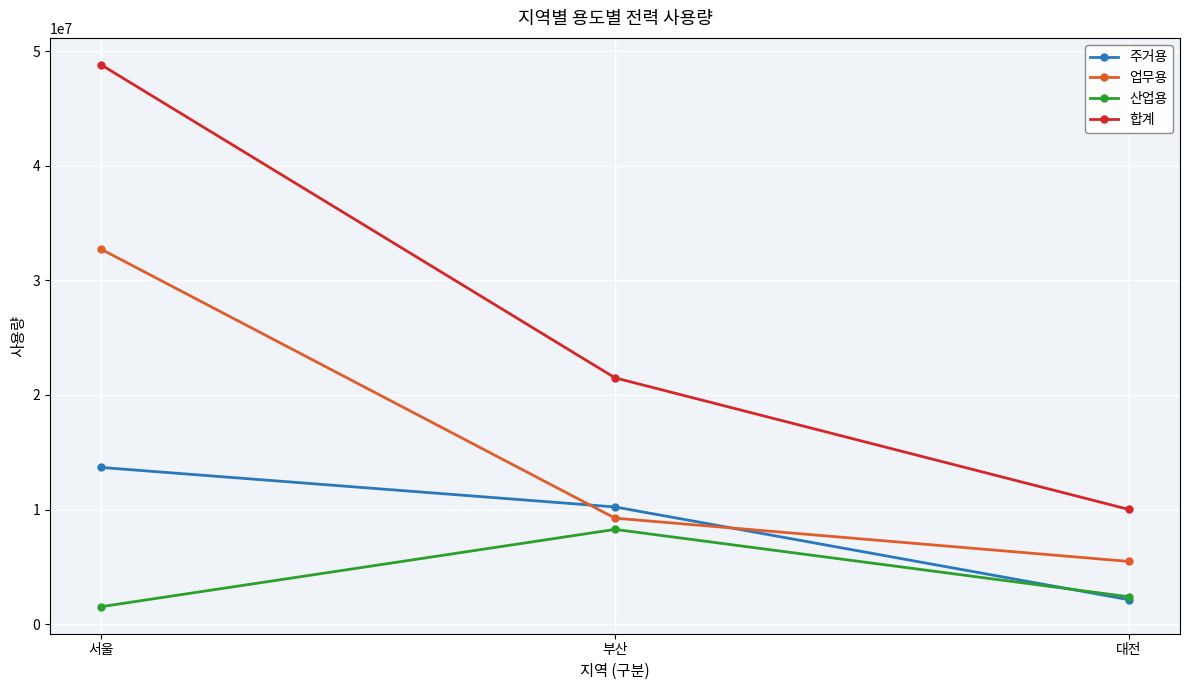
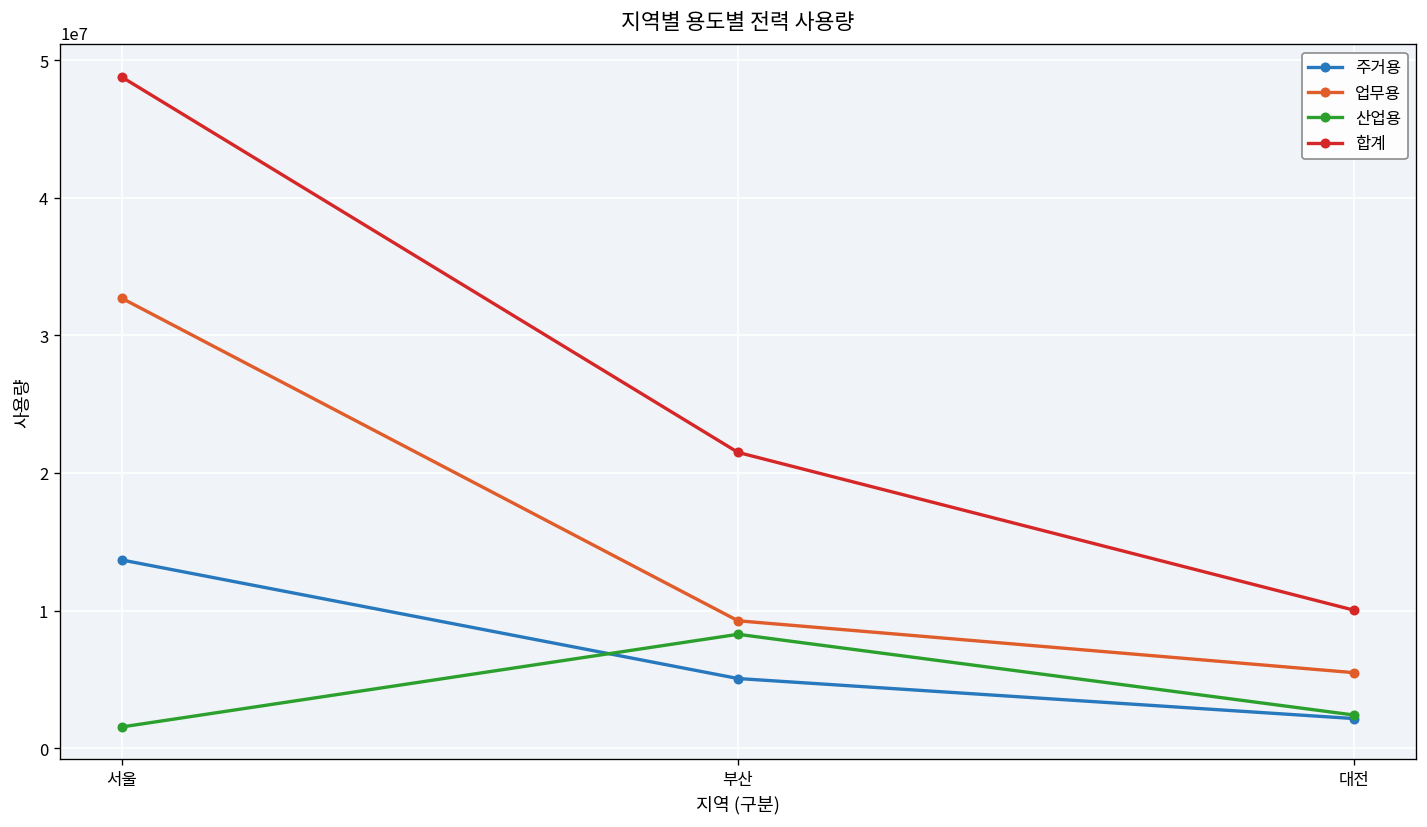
  {
    "주거용": {
      "서울": 13700000,
-     "부산": 10200000,
+     "부산": 5100000,
      "대전": 2100000
    },
    "산업용": {
      "서울": 1500000,
      "부산": 8300000,
      "대전": 2400000
    }
  }
